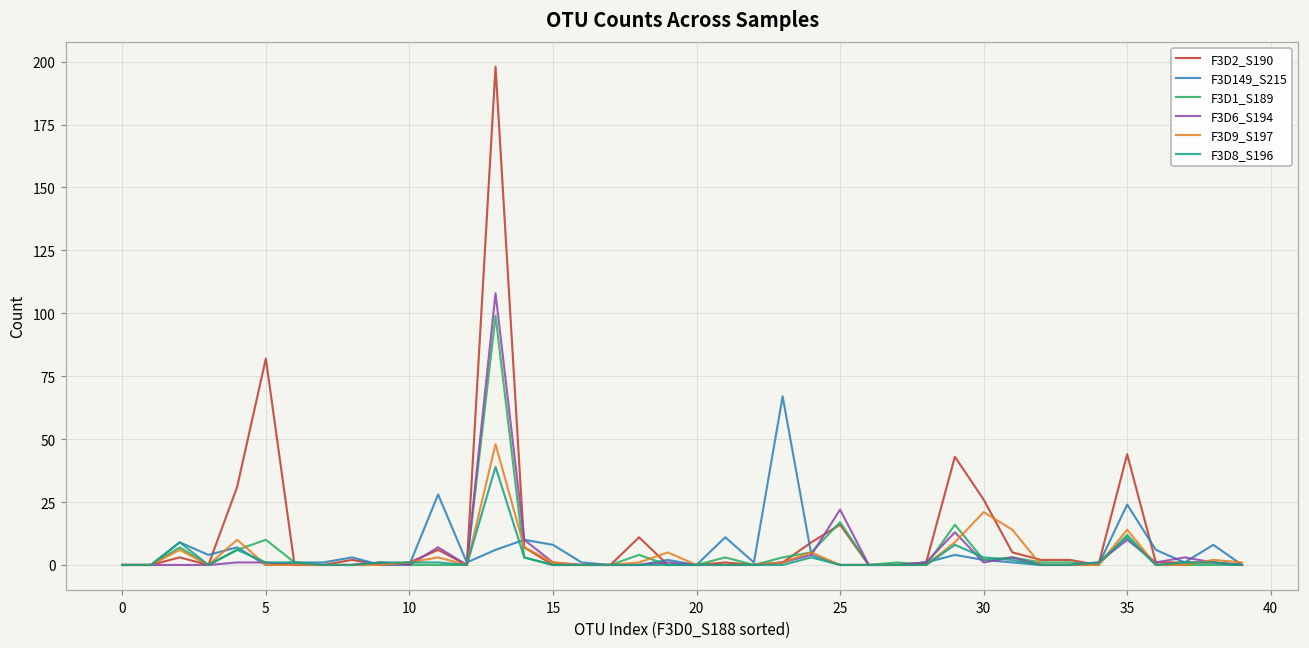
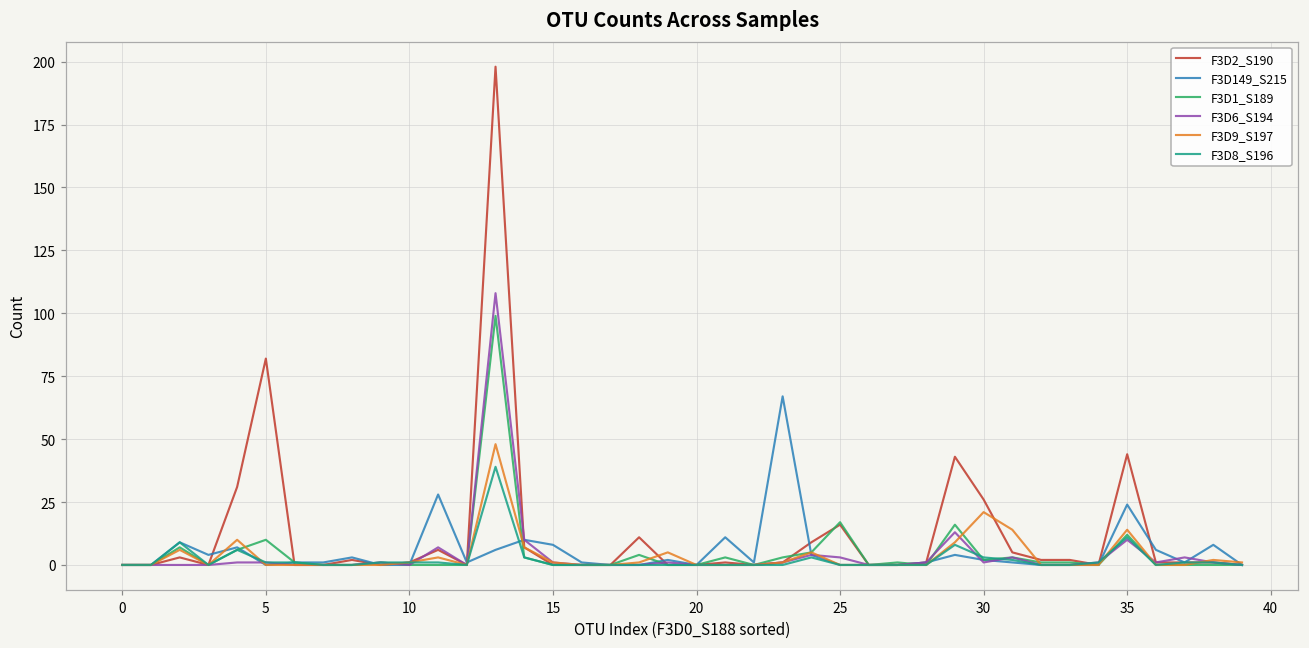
  {
    "F3D2_S190": {
      "5": 82,
      "30": 26,
      "35": 44
    },
    "F3D149_S215": {
      "15": 8,
      "35": 24
    },
    "F3D6_S194": {
-     "25": 22
+     "25": 3
    },
    "F3D9_S197": {
      "30": 21,
      "35": 14
    }
  }
